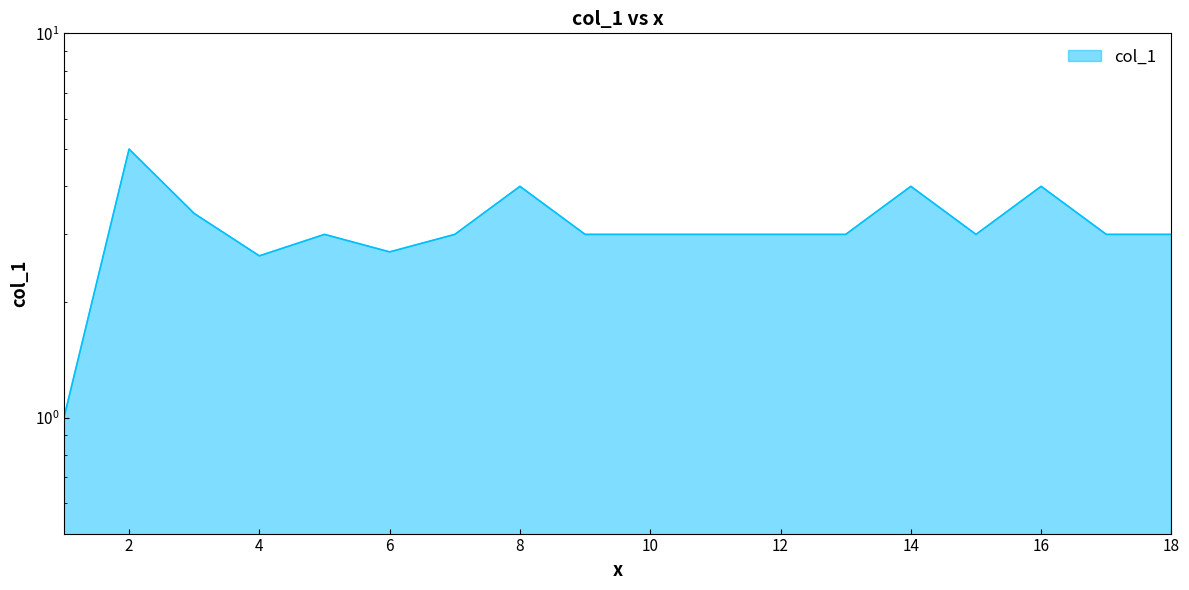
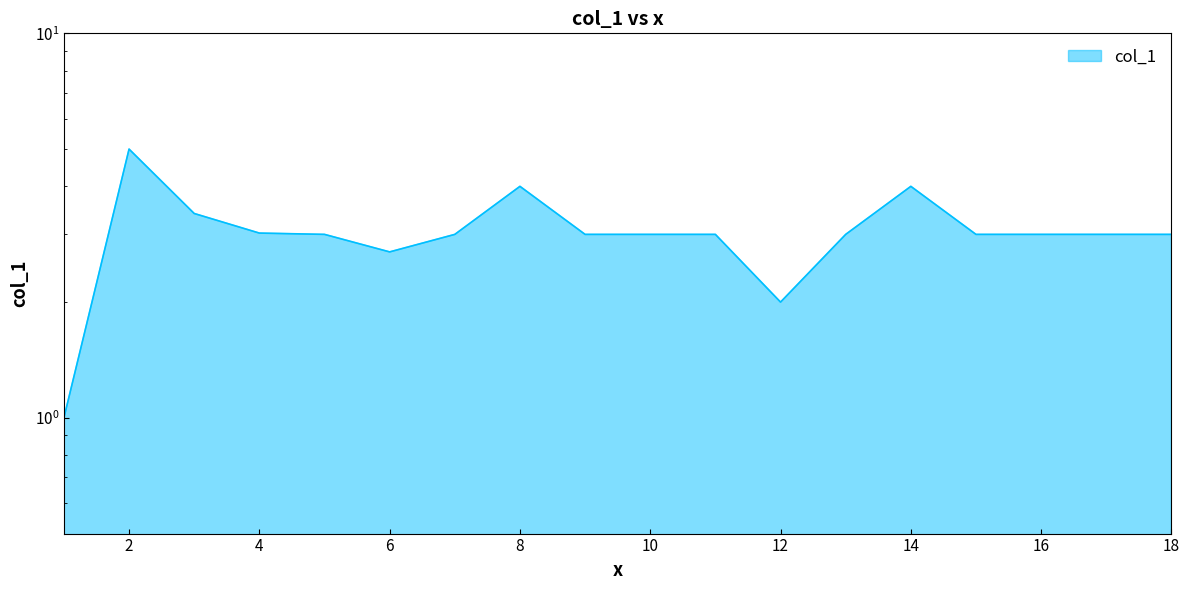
  {
    "2": 5.0,
-   "4": 2.6,
+   "4": 3.0,
    "6": 2.7,
    "8": 4.0,
    "10": 3.0,
-   "12": 3,
+   "12": 2,
    "14": 4.0,
-   "16": 4,
+   "16": 3,
    "18": 3.0
  }
